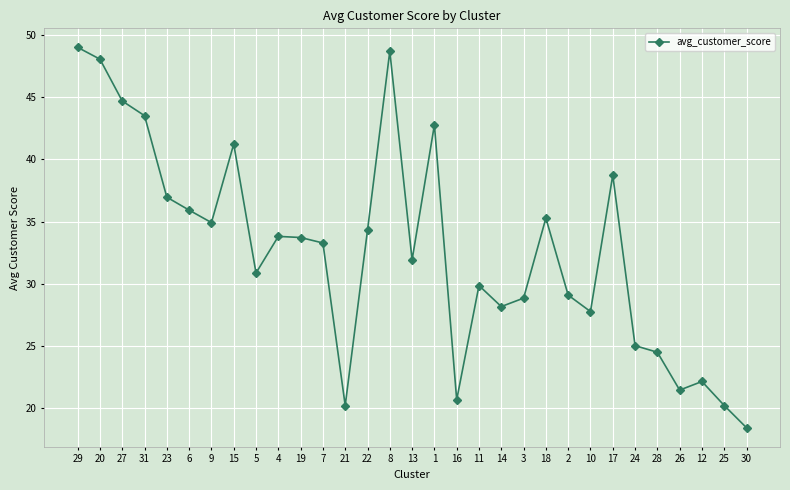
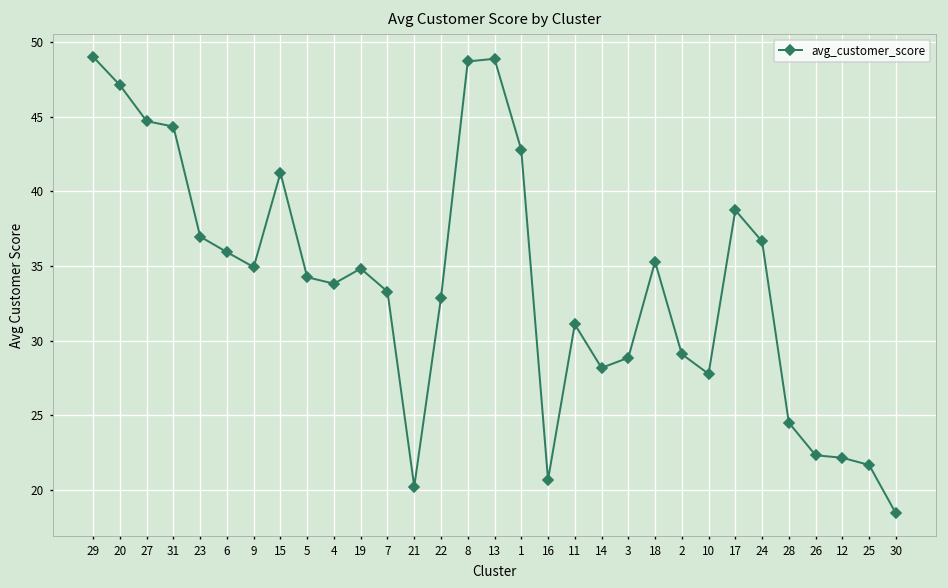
  {
    "29": 49.0,
-   "20": 48.1,
+   "20": 47.1,
    "27": 44.7,
-   "31": 43.5,
+   "31": 44.3,
    "23": 37.0,
    "6": 35.9,
    "9": 34.9,
    "15": 41.2,
-   "5": 30.9,
+   "5": 34.3,
    "4": 33.8,
-   "19": 33.7,
+   "19": 34.8,
    "7": 33.3,
    "21": 20.2,
-   "22": 34.3,
+   "22": 32.9,
    "8": 48.7,
-   "13": 31.9,
+   "13": 48.9,
    "1": 42.8,
    "16": 20.7,
-   "11": 29.9,
+   "11": 31.1,
    "14": 28.2,
    "3": 28.9,
    "18": 35.3,
    "2": 29.1,
    "10": 27.8,
    "17": 38.7,
-   "24": 25.0,
+   "24": 36.7,
    "28": 24.5,
-   "26": 21.5,
+   "26": 22.3,
    "12": 22.2,
-   "25": 20.2,
+   "25": 21.7,
    "30": 18.4
  }
